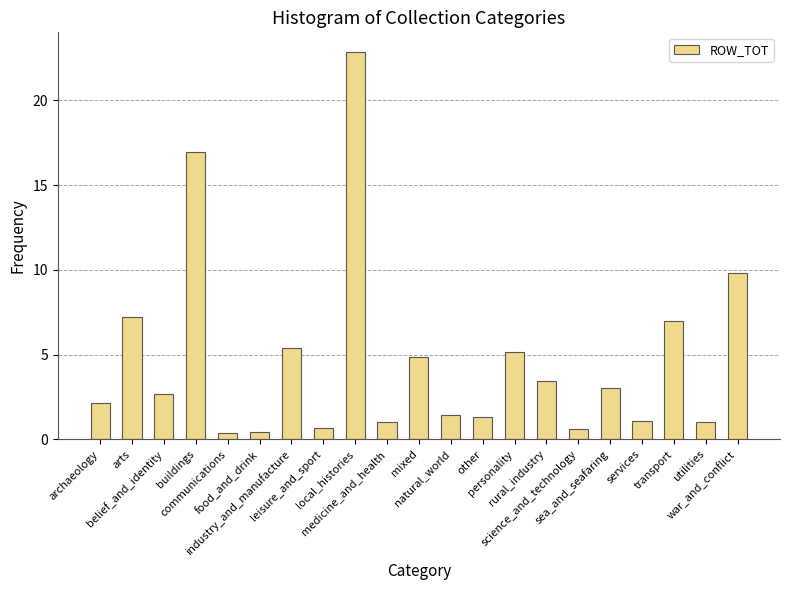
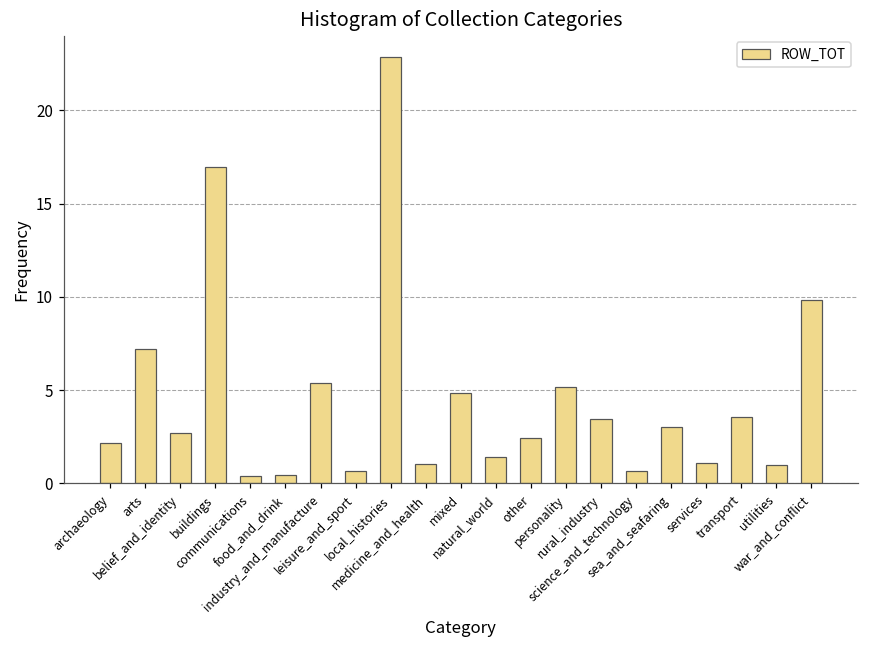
  {
    "archaeology": 2.2,
    "arts": 7.2,
    "belief_and_identity": 2.7,
    "buildings": 17.0,
    "communications": 0.4,
    "food_and_drink": 0.5,
    "industry_and_manufacture": 5.4,
    "leisure_and_sport": 0.7,
    "local_histories": 22.9,
    "medicine_and_health": 1.0,
    "mixed": 4.8,
    "natural_world": 1.4,
-   "other": 1.3,
+   "other": 2.5,
    "personality": 5.2,
    "rural_industry": 3.5,
    "science_and_technology": 0.6,
    "sea_and_seafaring": 3.0,
    "services": 1.1,
-   "transport": 7.0,
+   "transport": 3.5,
    "utilities": 1.0,
    "war_and_conflict": 9.8
  }
